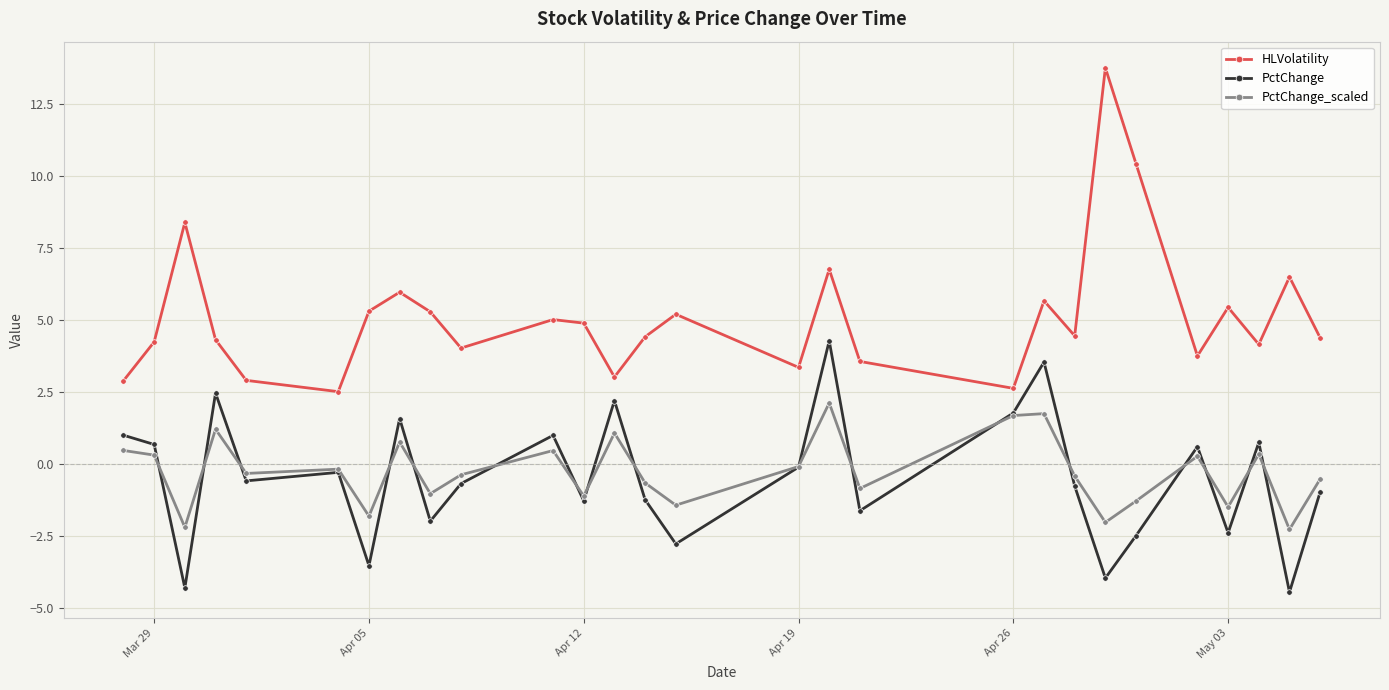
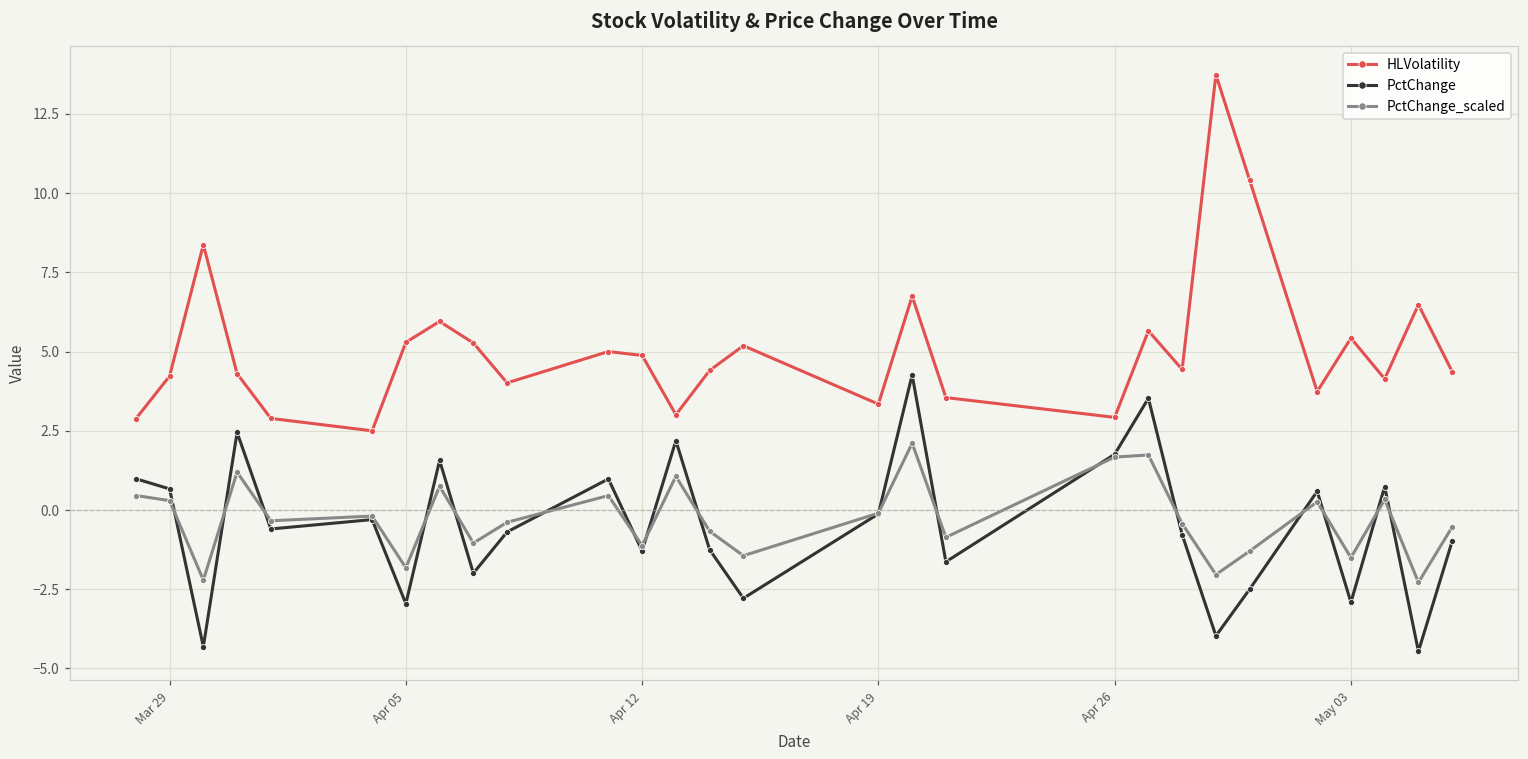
  {
    "HLVolatility": {
      "Mar 29": 4.2,
      "Apr 05": 5.3,
      "Apr 12": 4.9,
      "Apr 19": 3.3,
-     "Apr 26": 2.6,
+     "Apr 26": 2.9,
      "May 03": 5.4
    },
    "PctChange": {
      "Mar 29": 0.7,
-     "Apr 05": -3.5,
+     "Apr 05": -3.0,
      "Apr 12": -1.3,
-     "May 03": -2.4
+     "May 03": -2.9
    },
    "PctChange_scaled": {
      "Mar 29": 0.3,
      "Apr 05": -1.8,
      "Apr 12": -1.1,
      "May 03": -1.5
    }
  }
